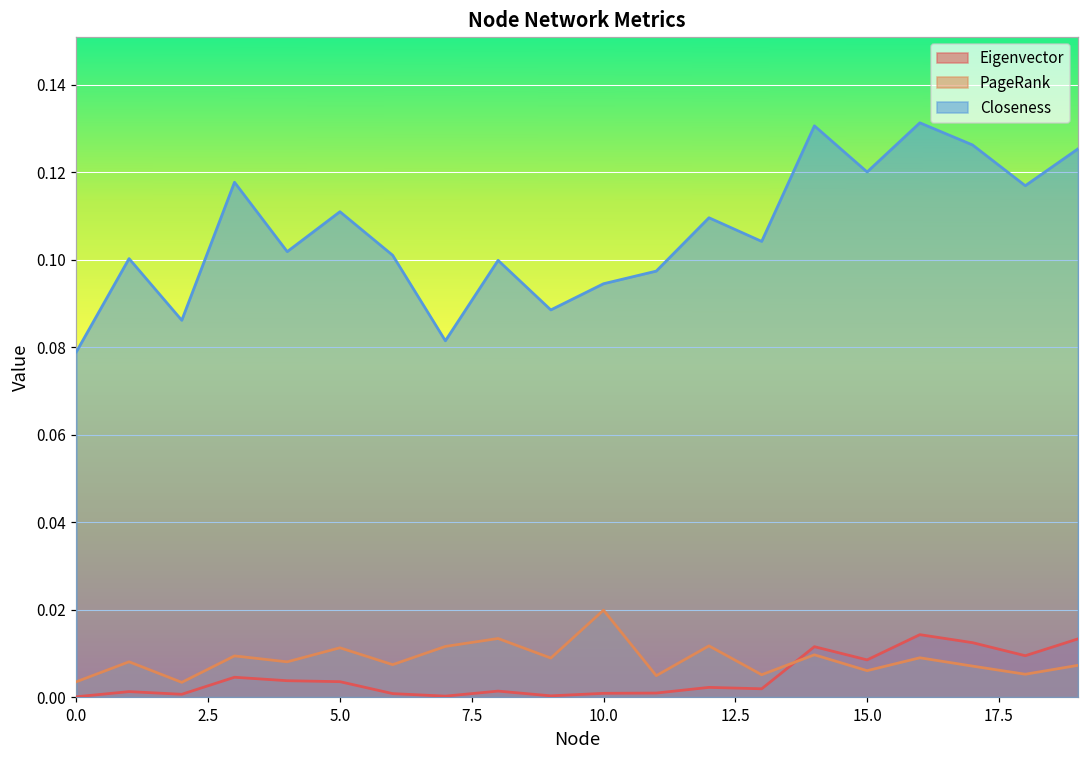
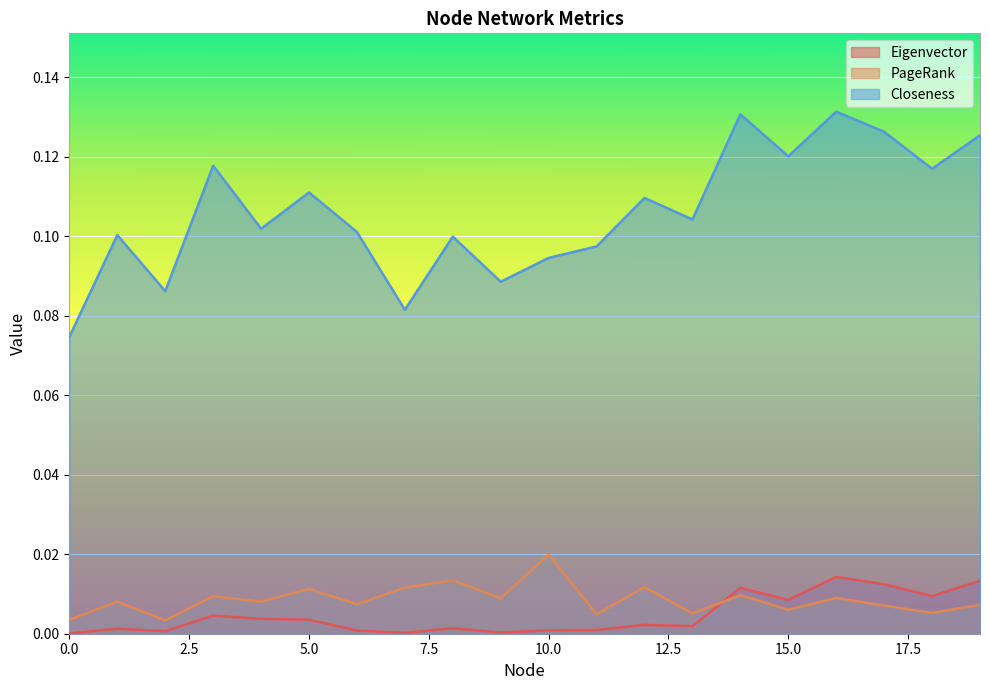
  {
    "Closeness": {
-     "0.0": 0.079,
+     "0.0": 0.075,
      "5.0": 0.111,
      "10.0": 0.095,
      "15.0": 0.120
    }
  }
